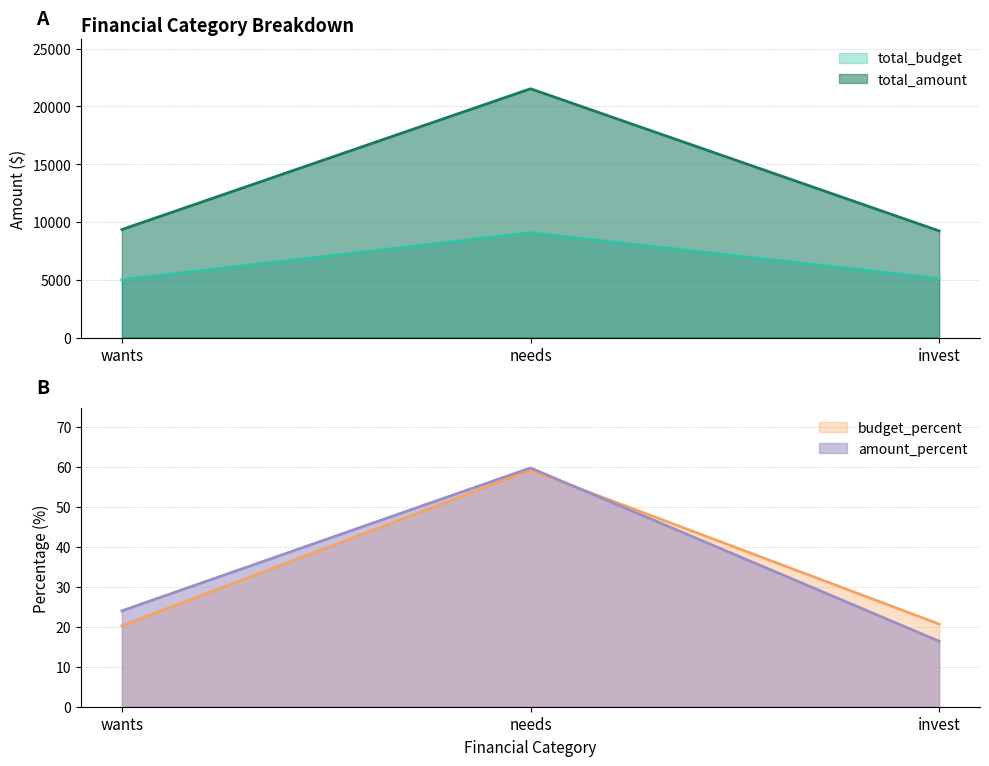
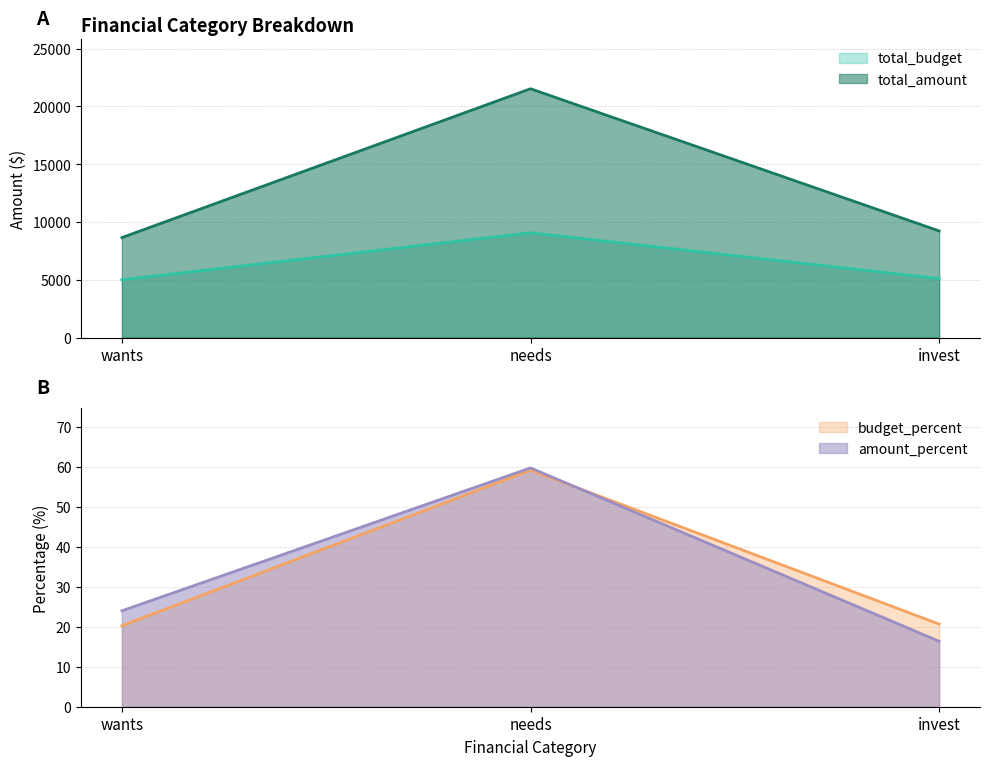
  {
    "Financial Category Breakdown": {
      "total_budget": {
        "wants": 5000,
        "needs": 9100,
        "invest": 5100
      },
      "total_amount": {
-       "wants": 9300,
+       "wants": 8600,
        "needs": 21500,
        "invest": 9200
      }
    }
  }
